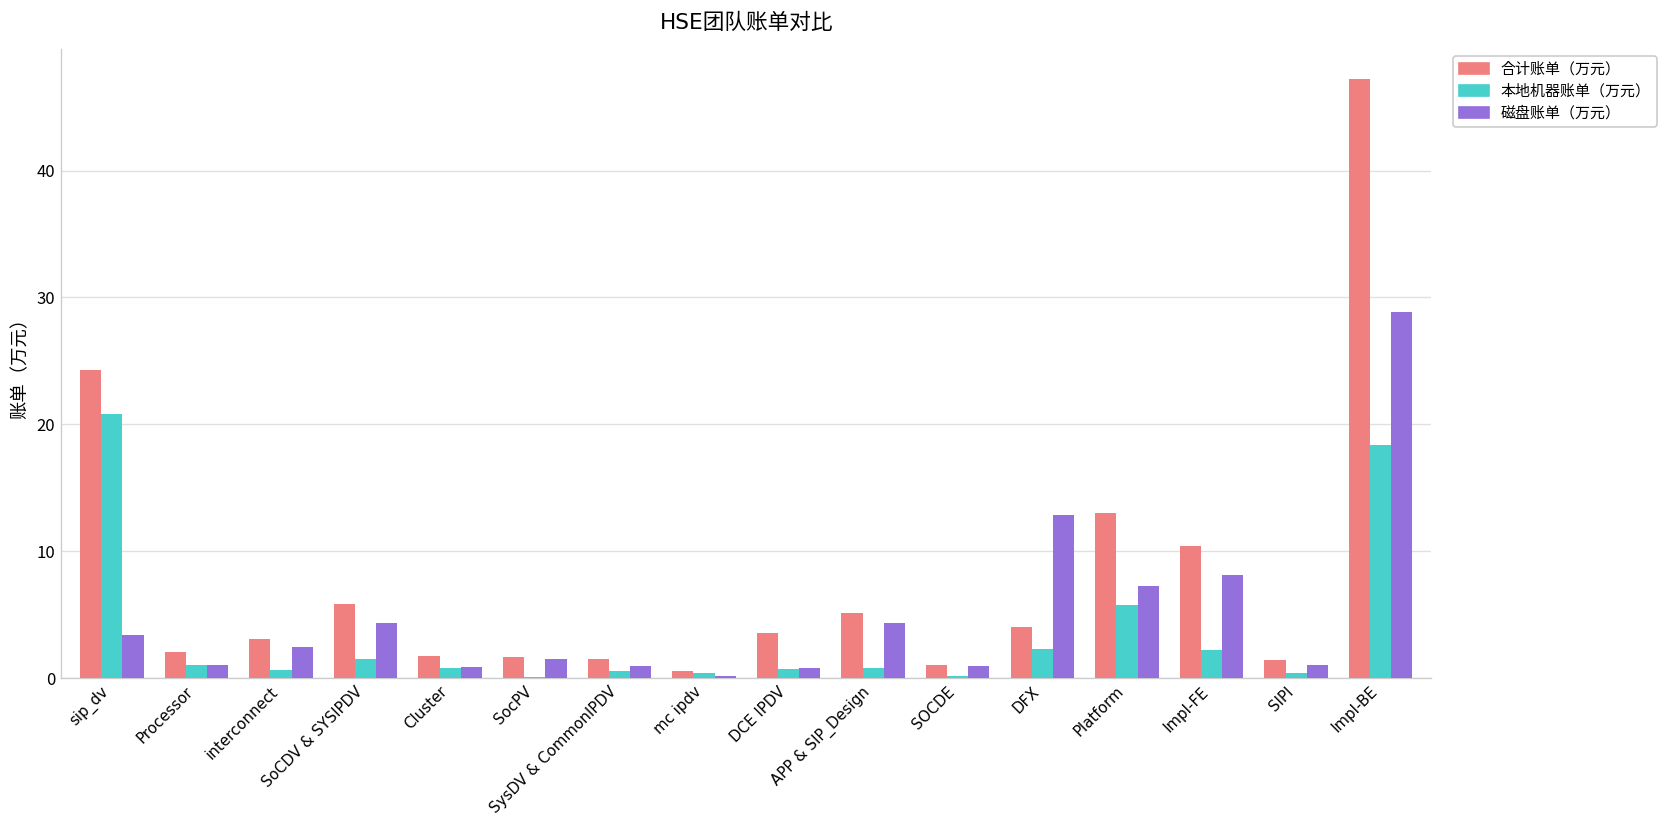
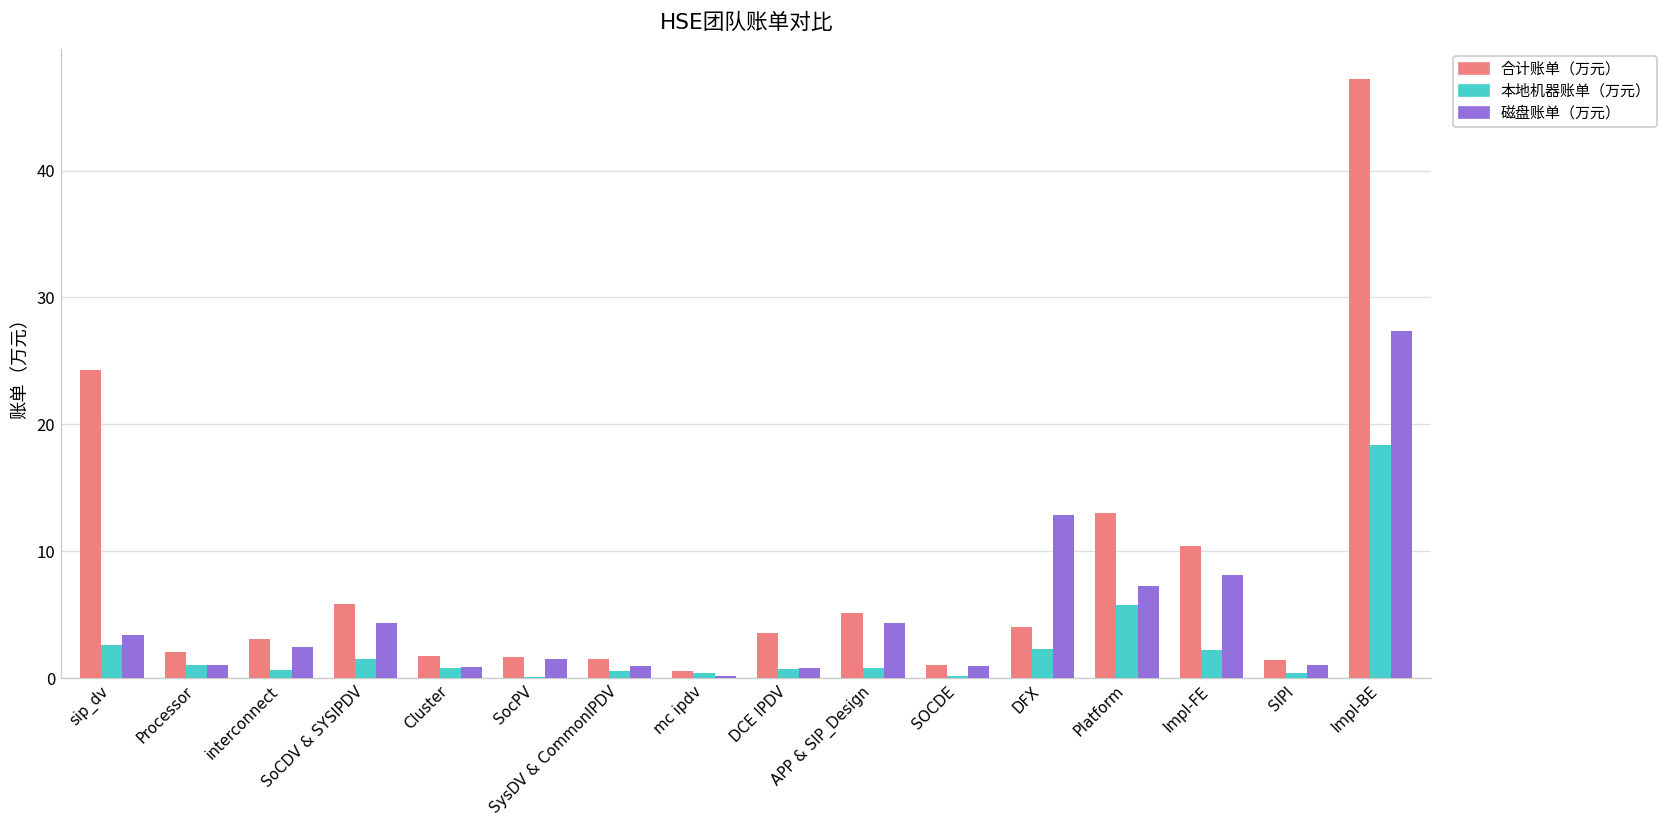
  {
    "合计账单（万元）": {
      "sip_dv": 24.3,
      "Processor": 2.0,
      "interconnect": 3.1,
      "SoCDV & SYSIPDV": 5.8,
      "Cluster": 1.7,
      "SocPV": 1.6,
      "SysDV & CommonIPDV": 1.5,
      "mc ipdv": 0.5,
      "DCE IPDV": 3.6,
      "APP & SIP_Design": 5.2,
      "SOCDE": 1.1,
      "DFX": 4.0,
      "Platform": 13.0,
      "Impl-FE": 10.4,
      "SIPI": 1.4,
      "Impl-BE": 47.2
    },
    "本地机器账单（万元）": {
-     "sip_dv": 20.8,
+     "sip_dv": 2.6,
      "Processor": 1.0,
      "interconnect": 0.7,
      "SoCDV & SYSIPDV": 1.5,
      "Cluster": 0.8,
      "SysDV & CommonIPDV": 0.6,
      "mc ipdv": 0.4,
      "DCE IPDV": 0.7,
      "APP & SIP_Design": 0.8,
      "DFX": 2.3,
      "Platform": 5.7,
      "Impl-FE": 2.2,
      "SIPI": 0.4,
      "Impl-BE": 18.4
    },
    "磁盘账单（万元）": {
      "sip_dv": 3.4,
      "Processor": 1.0,
      "interconnect": 2.4,
      "SoCDV & SYSIPDV": 4.3,
      "Cluster": 0.9,
      "SocPV": 1.5,
      "SysDV & CommonIPDV": 0.9,
      "DCE IPDV": 0.8,
      "APP & SIP_Design": 4.3,
      "SOCDE": 0.9,
      "DFX": 12.8,
      "Platform": 7.2,
      "Impl-FE": 8.2,
      "SIPI": 1.0,
-     "Impl-BE": 28.8
+     "Impl-BE": 27.4
    }
  }
